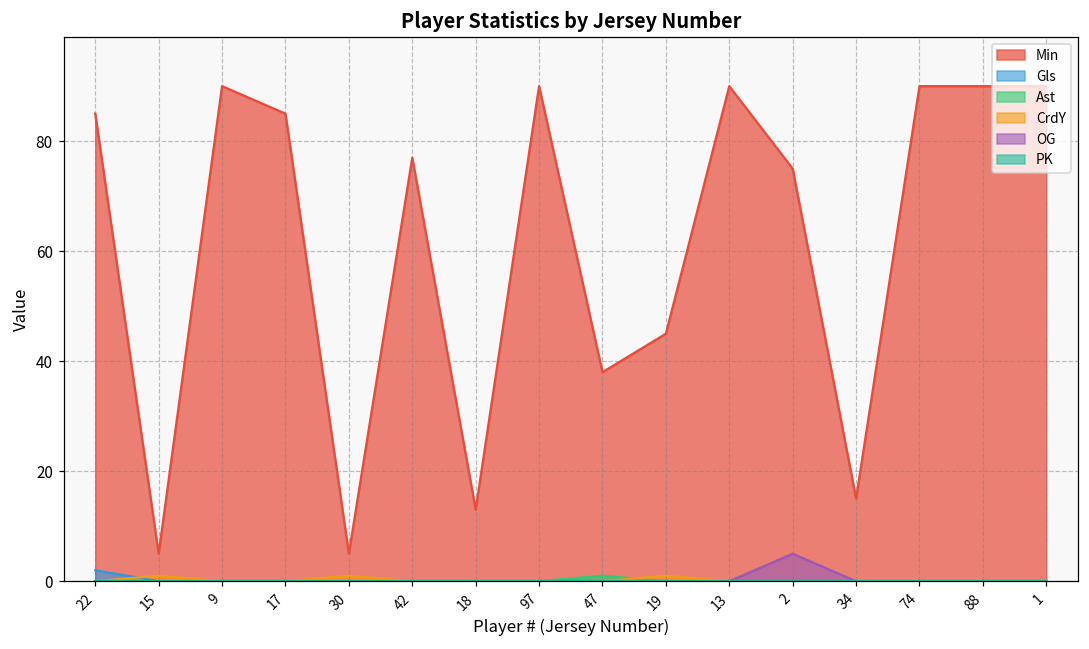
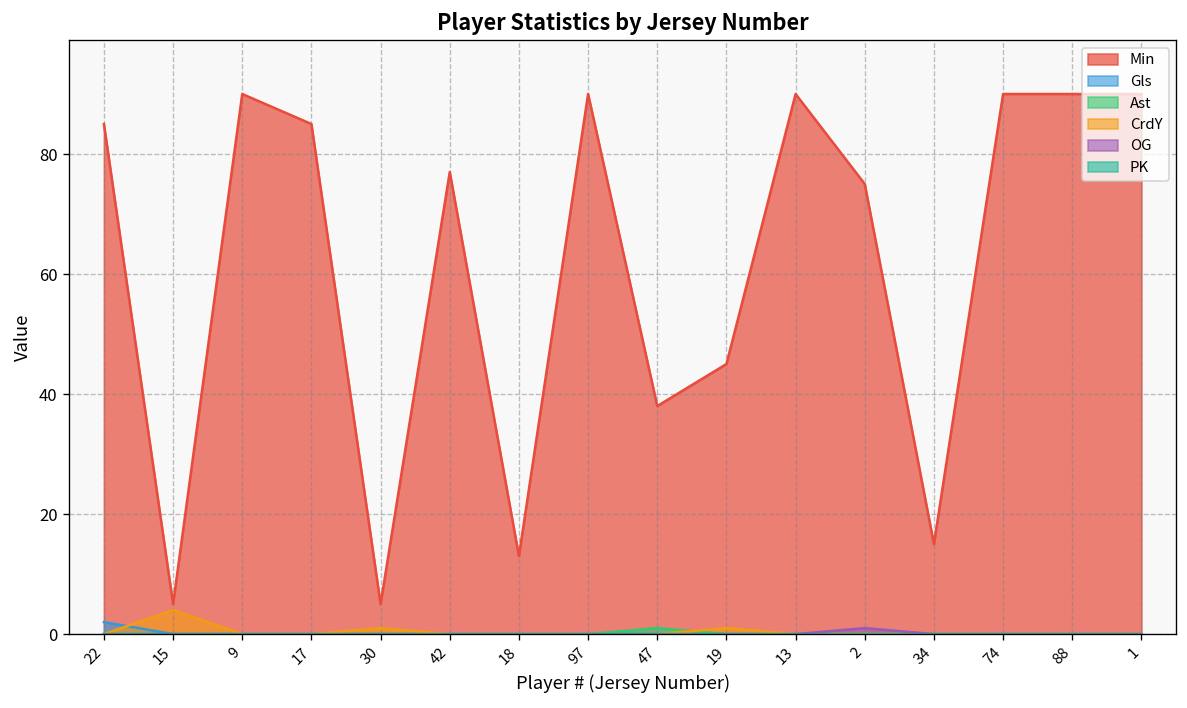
  {
    "Min": {
      "22": 85,
      "15": 5,
      "9": 90,
      "17": 85,
      "30": 5,
      "42": 77,
      "18": 13,
      "97": 90,
      "47": 38,
      "19": 45,
      "13": 90,
      "2": 75,
      "34": 15,
      "74": 90,
      "88": 90
    },
    "Gls": {
      "22": 2
    },
    "CrdY": {
-     "15": 1,
+     "15": 4,
      "30": 1,
      "19": 1
    },
    "OG": {
-     "2": 5
+     "2": 1
    }
  }
